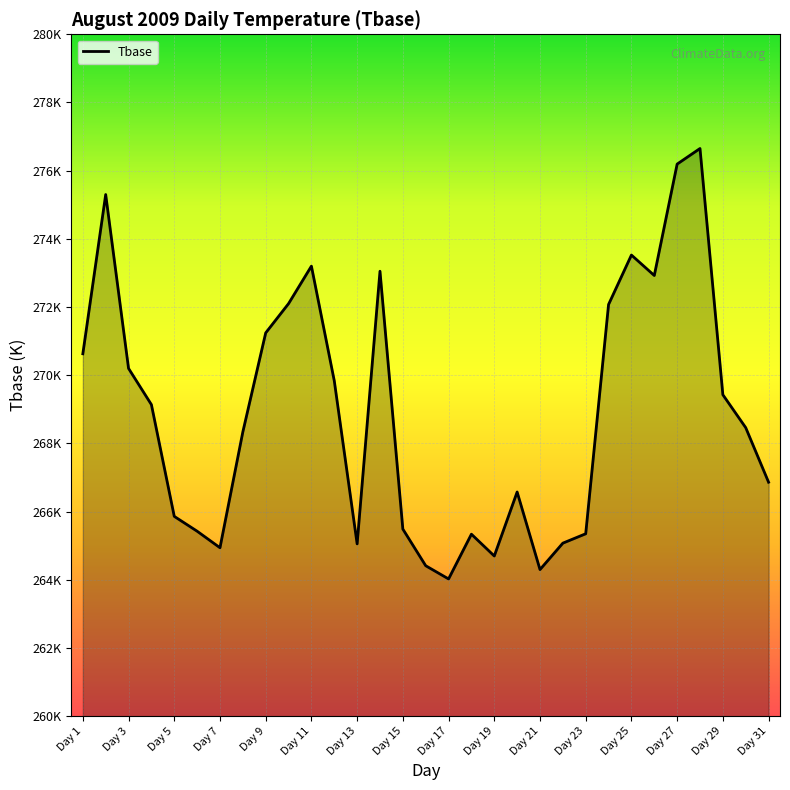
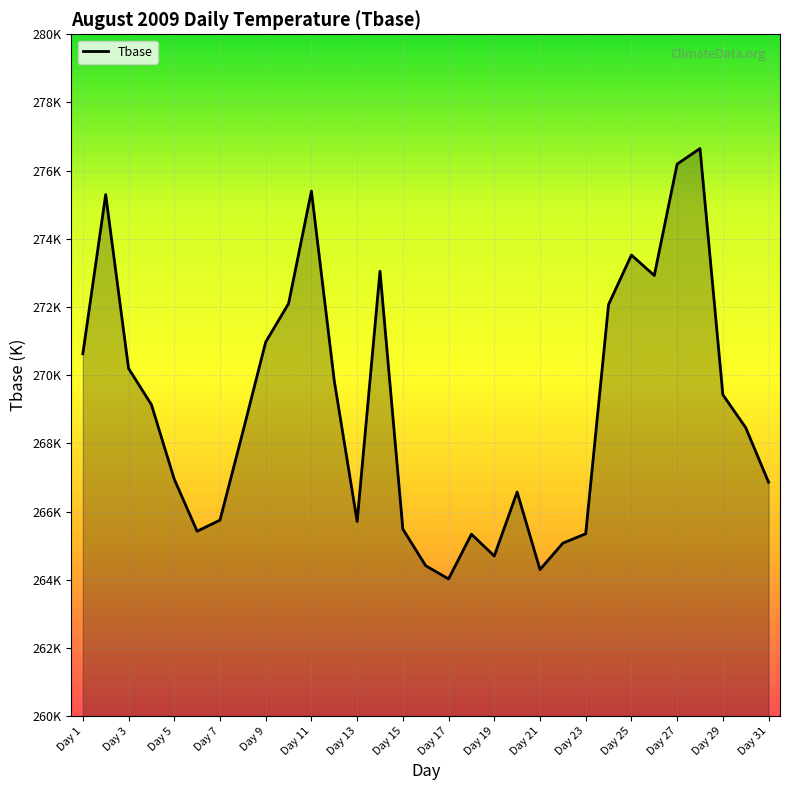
  {
    "Day 1": 270600,
    "Day 3": 270200,
-   "Day 5": 265900,
-   "Day 7": 264900,
-   "Day 9": 271200,
-   "Day 11": 273200,
-   "Day 13": 265100,
+   "Day 5": 267000,
+   "Day 7": 265800,
+   "Day 9": 271000,
+   "Day 11": 275400,
+   "Day 13": 265700,
    "Day 15": 265500,
    "Day 17": 264000,
    "Day 19": 264700,
    "Day 21": 264300,
    "Day 23": 265400,
    "Day 25": 273500,
    "Day 27": 276200,
    "Day 29": 269400,
    "Day 31": 266900
  }
